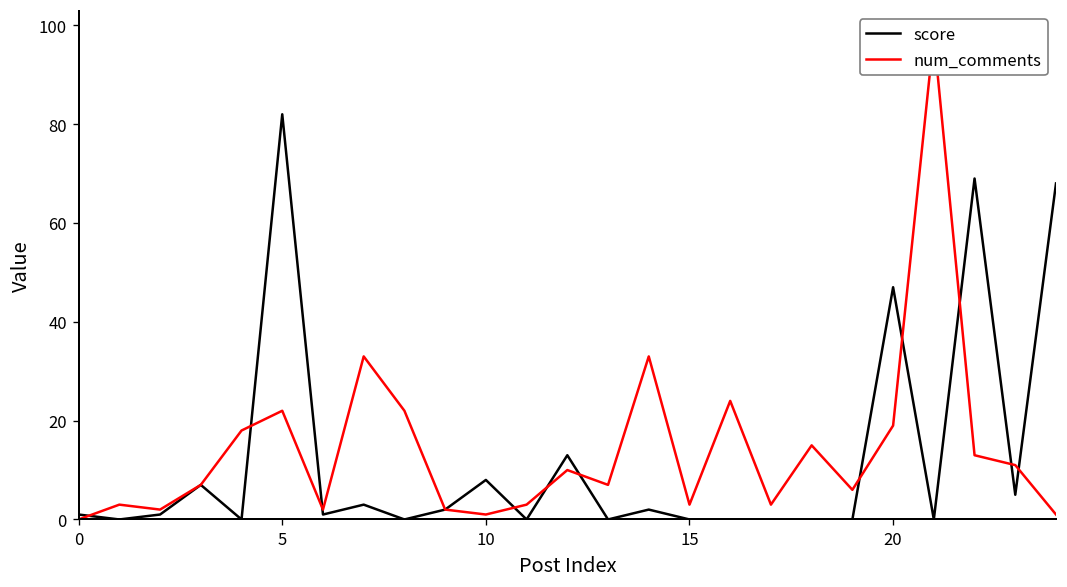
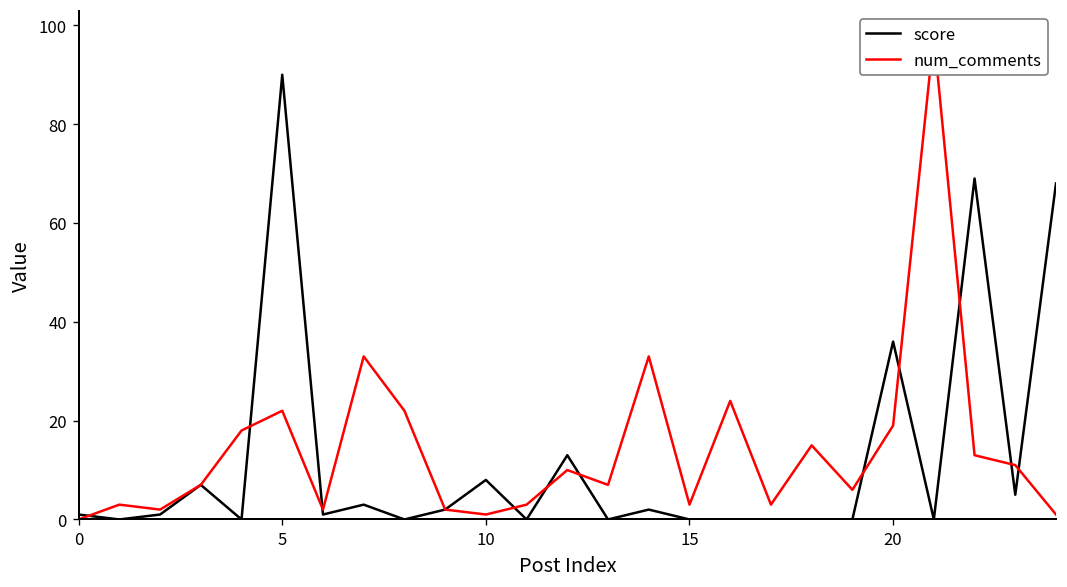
  {
    "score": {
      "0": 1,
-     "5": 82,
+     "5": 90,
      "10": 8,
      "15": 0,
-     "20": 47
+     "20": 36
    },
    "num_comments": {
      "0": 0,
      "5": 22,
      "10": 1,
      "15": 3,
      "20": 19
    }
  }
